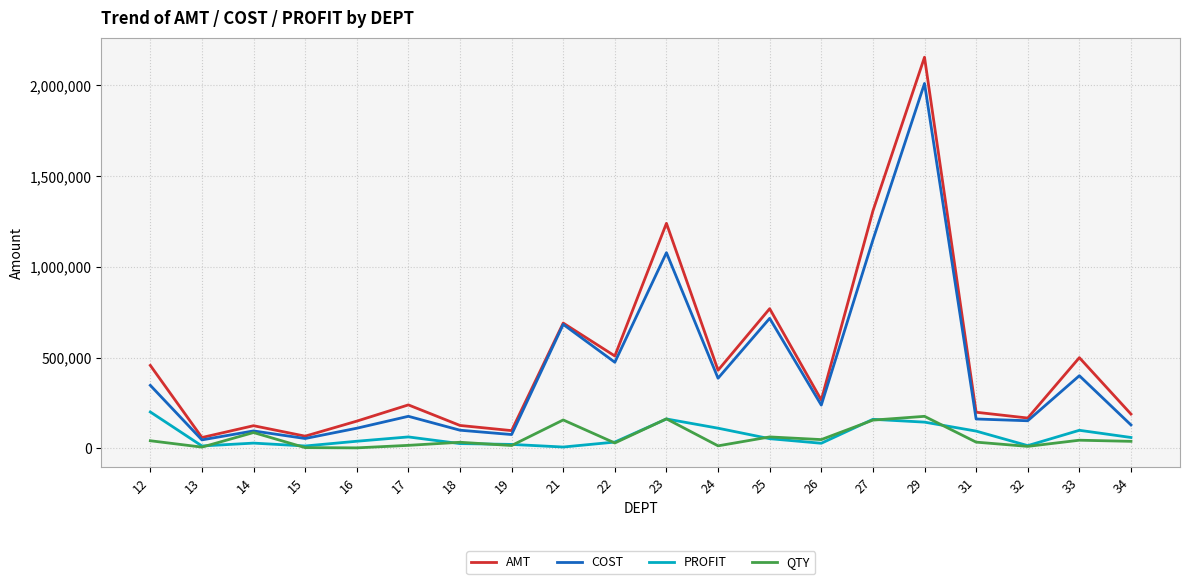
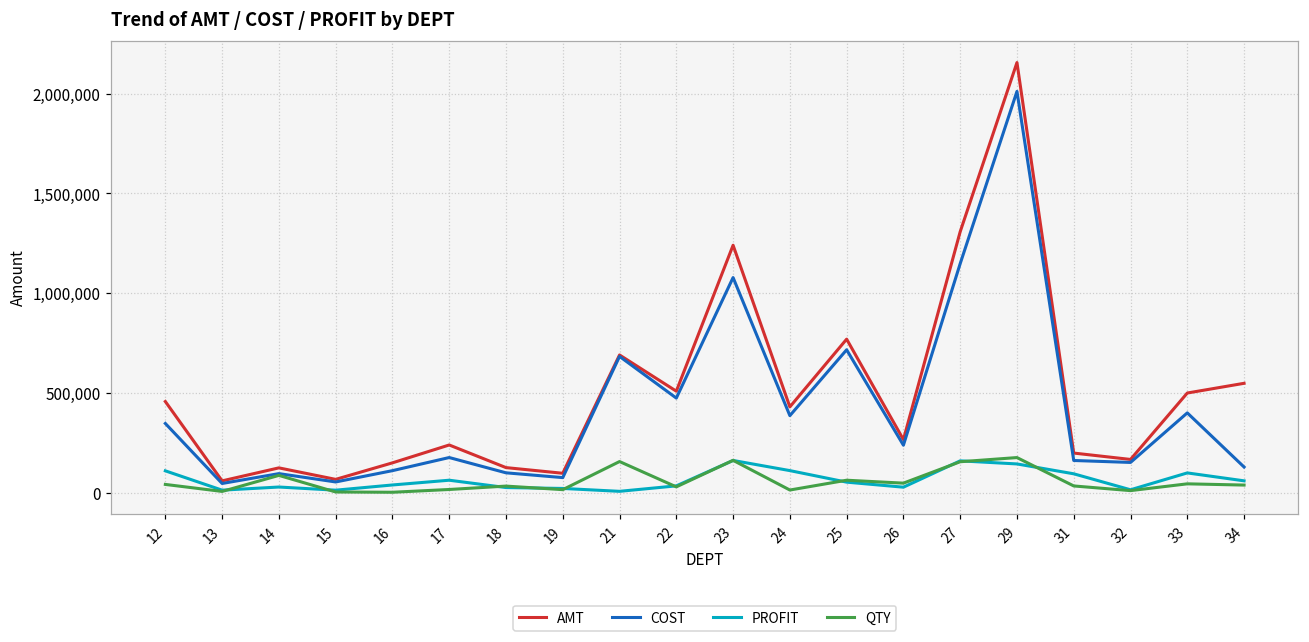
  {
    "AMT": {
      "12": "460,000",
      "14": "120,000",
      "16": "150,000",
      "17": "240,000",
      "18": "130,000",
      "19": "100,000",
      "22": "510,000",
      "23": "1,240,000",
      "24": "430,000",
      "25": "770,000",
      "26": "270,000",
      "27": "1,310,000",
      "29": "2,160,000",
      "31": "200,000",
      "32": "170,000",
      "33": "500,000",
-     "34": "190,000"
+     "34": "550,000"
    },
    "COST": {
      "12": "350,000",
      "16": "110,000",
      "17": "180,000",
      "18": "100,000",
      "19": "80,000",
      "22": "470,000",
      "23": "1,080,000",
      "24": "390,000",
      "25": "720,000",
      "26": "240,000",
      "27": "1,150,000",
      "29": "2,010,000",
      "31": "160,000",
      "32": "150,000",
      "33": "400,000",
      "34": "130,000"
    },
    "PROFIT": {
-     "12": "200,000",
+     "12": "110,000",
      "14": "30,000",
      "16": "40,000",
      "17": "60,000",
      "21": "10,000",
      "24": "110,000",
      "26": "30,000",
      "29": "140,000",
      "31": "100,000",
      "33": "100,000",
      "34": "60,000"
    },
    "QTY": {
      "12": "40,000",
      "16": "0",
      "17": "20,000",
      "21": "160,000",
      "24": "10,000",
      "26": "50,000",
      "29": "180,000",
      "31": "30,000",
      "33": "40,000",
      "34": "40,000"
    }
  }
